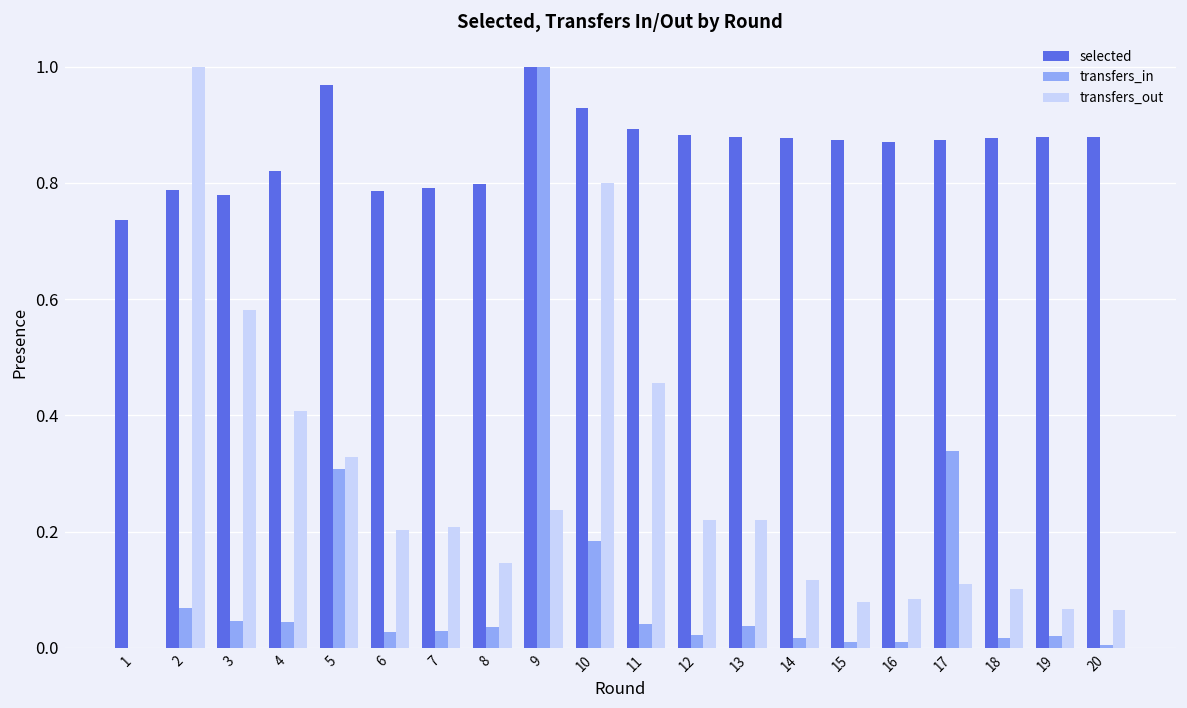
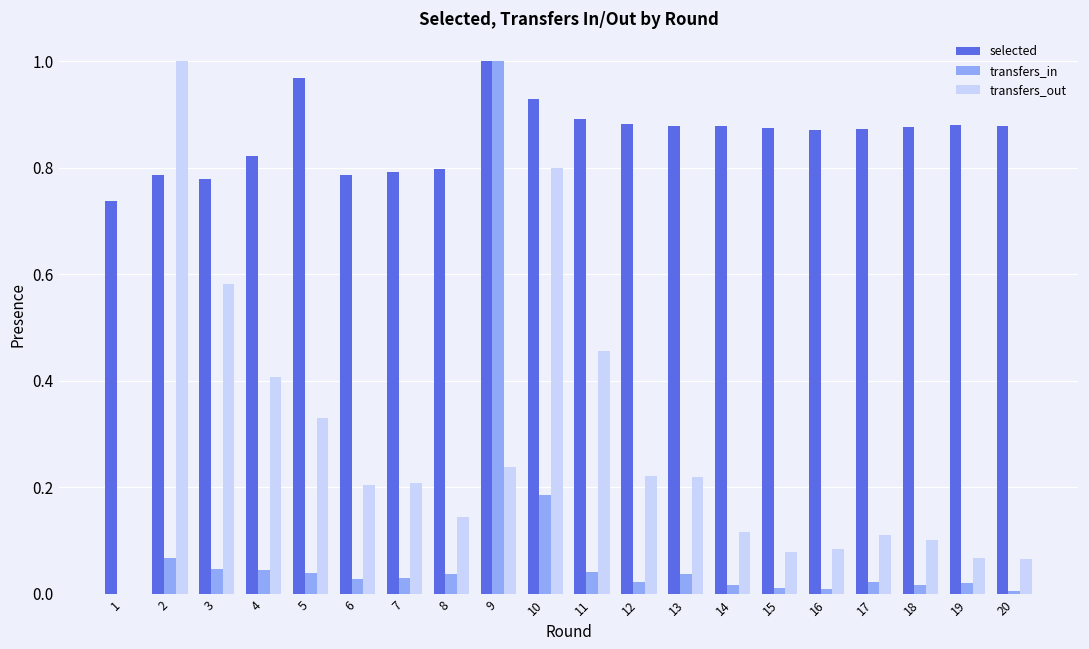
  {
    "selected": {
      "1": 0.74,
      "2": 0.79,
      "3": 0.78,
      "4": 0.82,
      "5": 0.97,
      "6": 0.79,
      "7": 0.79,
      "8": 0.80,
      "9": 1.00,
      "10": 0.93,
      "11": 0.89,
      "12": 0.88,
      "13": 0.88,
      "14": 0.88,
      "15": 0.87,
      "16": 0.87,
      "17": 0.87,
      "18": 0.88,
      "19": 0.88,
      "20": 0.88
    },
    "transfers_in": {
      "1": 0.00,
      "2": 0.07,
      "3": 0.05,
      "4": 0.04,
-     "5": 0.31,
+     "5": 0.04,
      "6": 0.03,
      "7": 0.03,
      "8": 0.04,
      "9": 1.00,
      "10": 0.18,
      "11": 0.04,
      "12": 0.02,
      "13": 0.04,
      "14": 0.02,
      "15": 0.01,
      "16": 0.01,
-     "17": 0.34,
+     "17": 0.02,
      "18": 0.02,
      "19": 0.02
    },
    "transfers_out": {
      "1": 0.00,
      "2": 1.00,
      "3": 0.58,
      "4": 0.41,
      "5": 0.33,
      "6": 0.20,
      "7": 0.21,
      "8": 0.14,
      "9": 0.24,
      "10": 0.80,
      "11": 0.46,
      "12": 0.22,
      "13": 0.22,
      "14": 0.12,
      "15": 0.08,
      "16": 0.08,
      "17": 0.11,
      "18": 0.10,
      "19": 0.07,
      "20": 0.06
    }
  }
